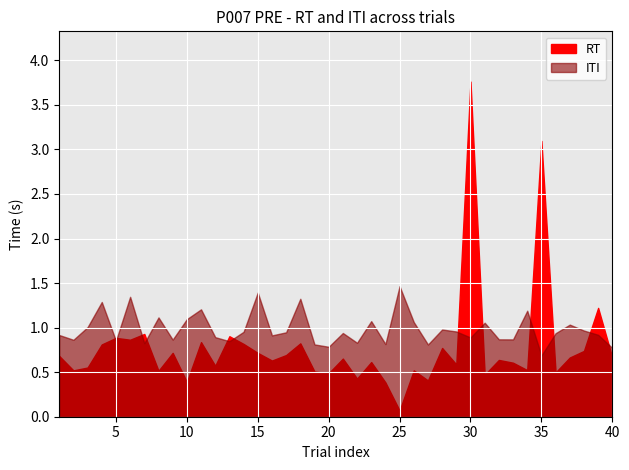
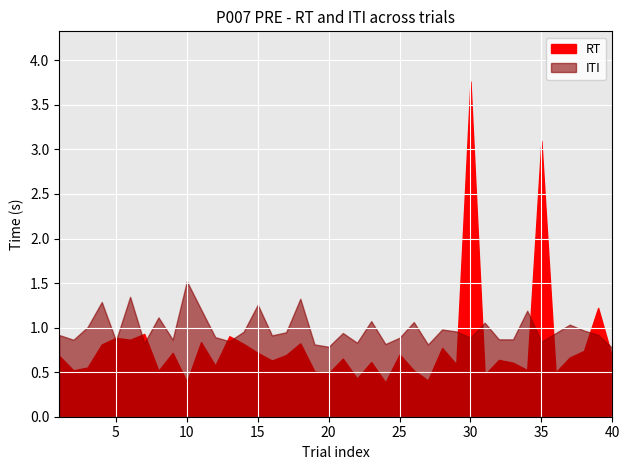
  {
    "RT": {
      "5": 0.9,
      "10": 0.4,
      "15": 0.7,
      "20": 0.5,
-     "25": 0.1,
+     "25": 0.7,
      "30": 3.8,
      "35": 3.1,
      "40": 0.7
    },
    "ITI": {
      "5": 0.9,
-     "10": 1.1,
-     "15": 1.4,
+     "10": 1.5,
+     "15": 1.3,
      "20": 0.8,
-     "25": 1.5,
+     "25": 0.9,
      "30": 0.9,
-     "35": 0.7,
+     "35": 0.8,
      "40": 0.8
    }
  }
